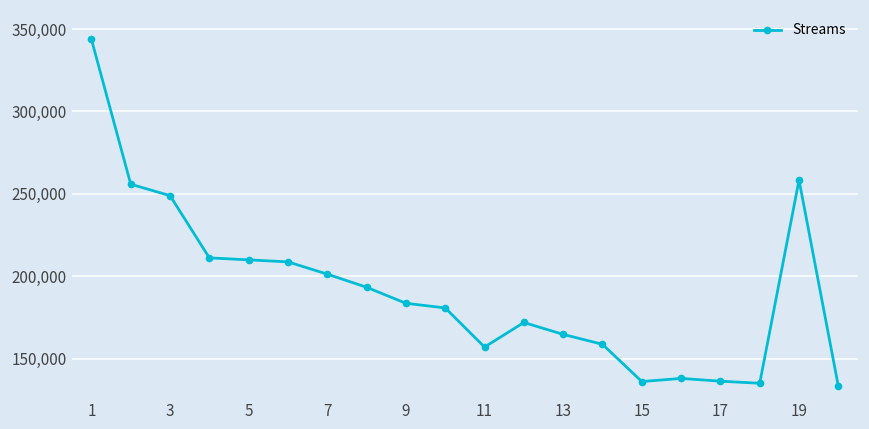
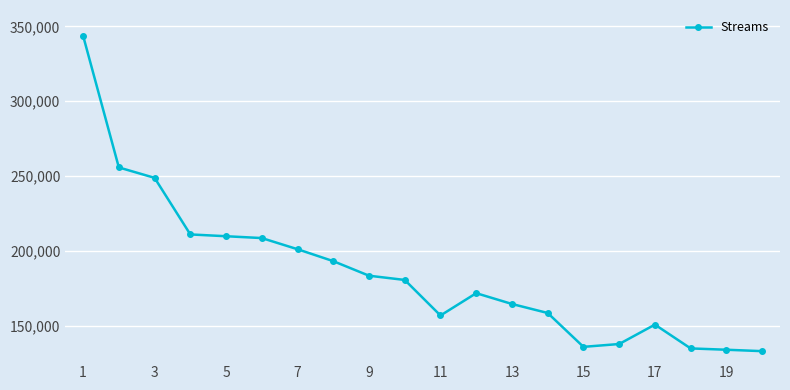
  {
    "1": "344,000",
    "3": "249,000",
    "5": "210,000",
    "7": "201,000",
    "9": "184,000",
    "11": "157,000",
    "13": "165,000",
    "15": "136,000",
-   "17": "136,000",
-   "19": "258,000"
+   "17": "151,000",
+   "19": "134,000"
  }
